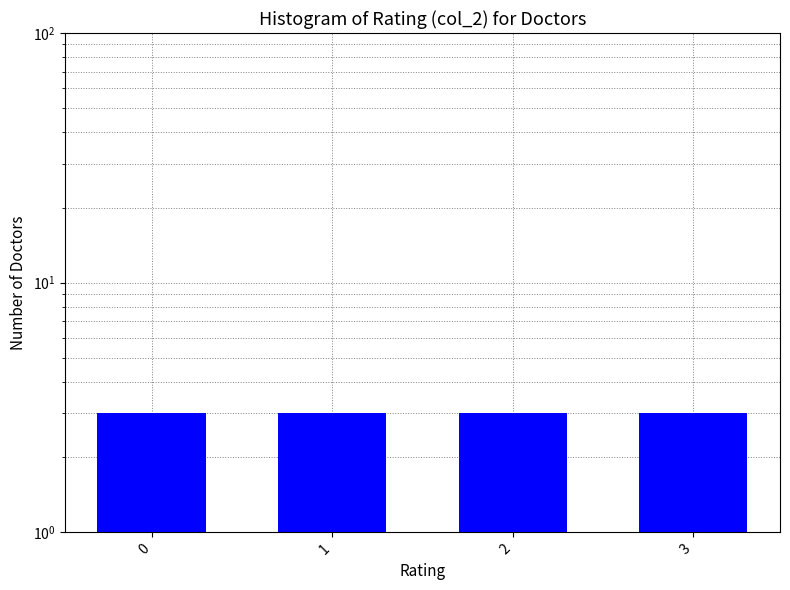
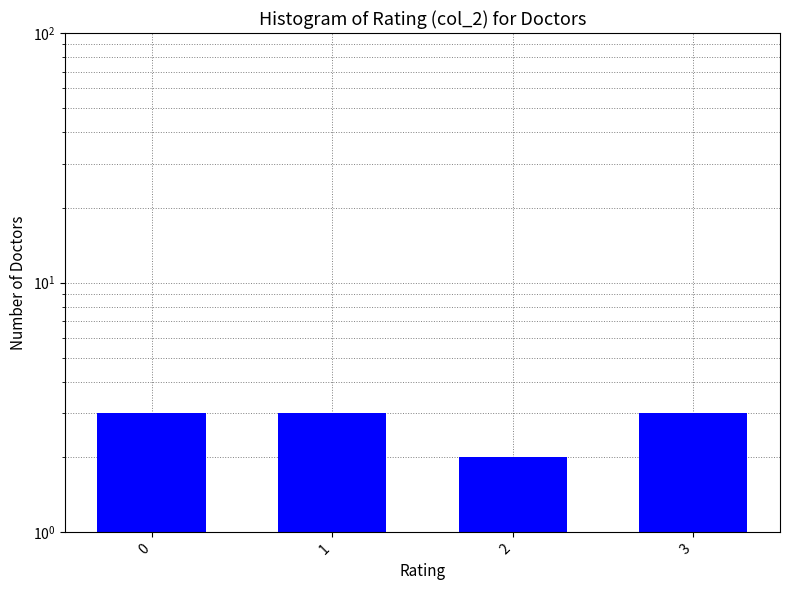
  {
    "0": 3,
    "1": 3,
-   "2": 3,
+   "2": 2,
    "3": 3
  }
